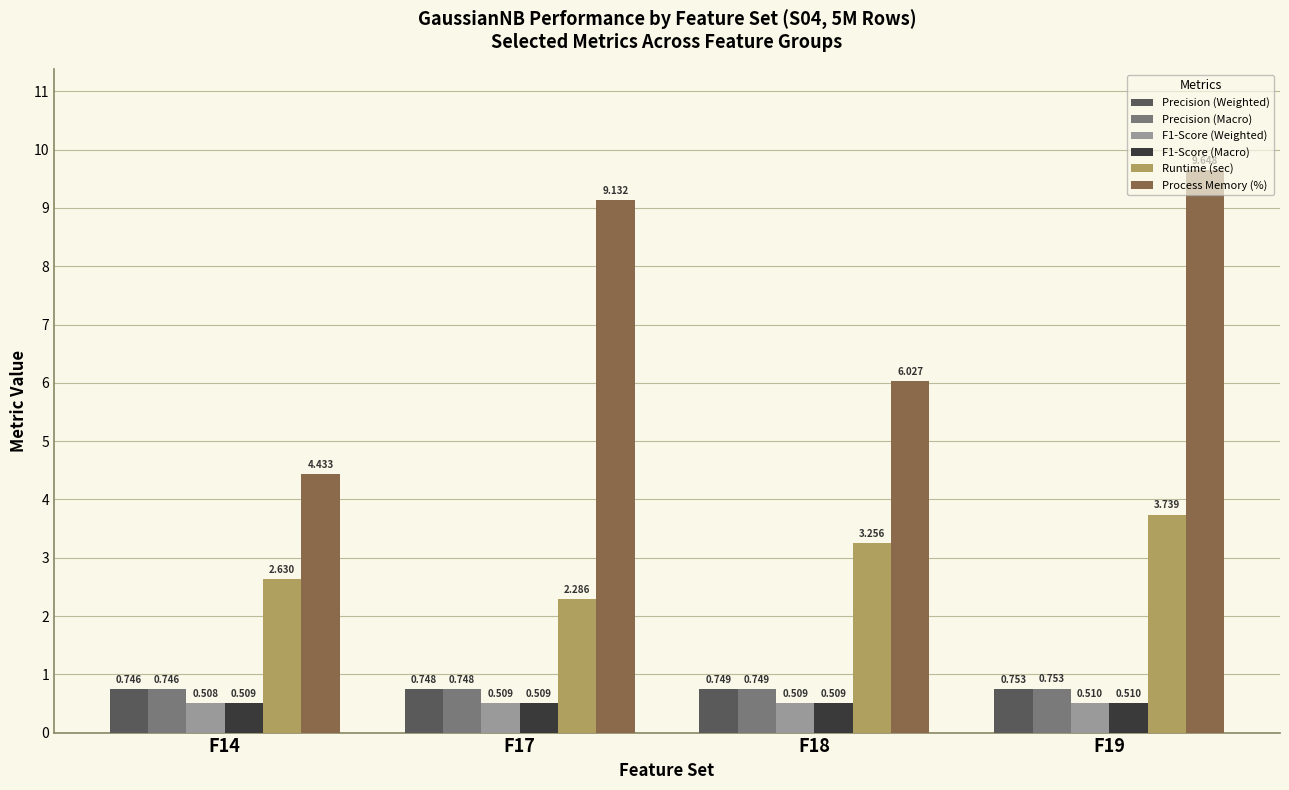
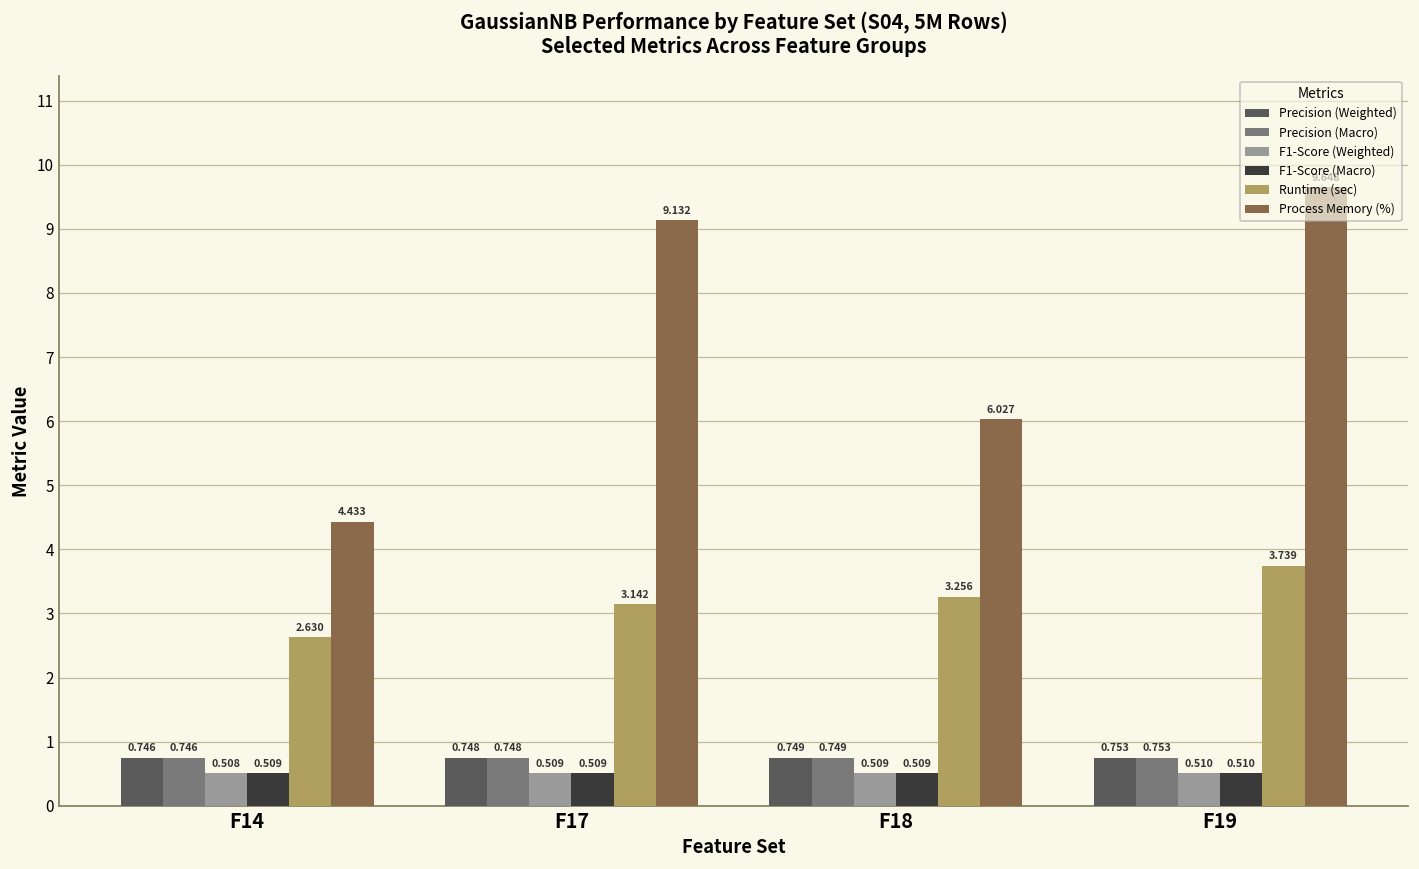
  {
    "Runtime (sec)": {
      "F14": 2.630,
-     "F17": 2.286,
+     "F17": 3.142,
      "F18": 3.256,
      "F19": 3.739
    }
  }
